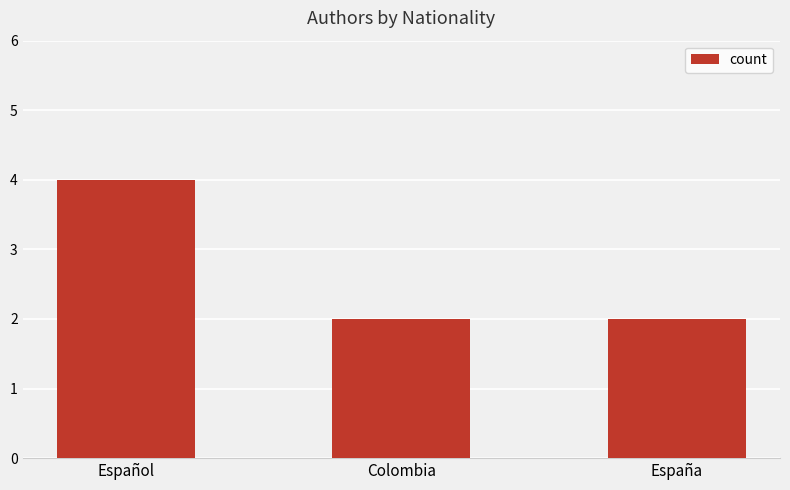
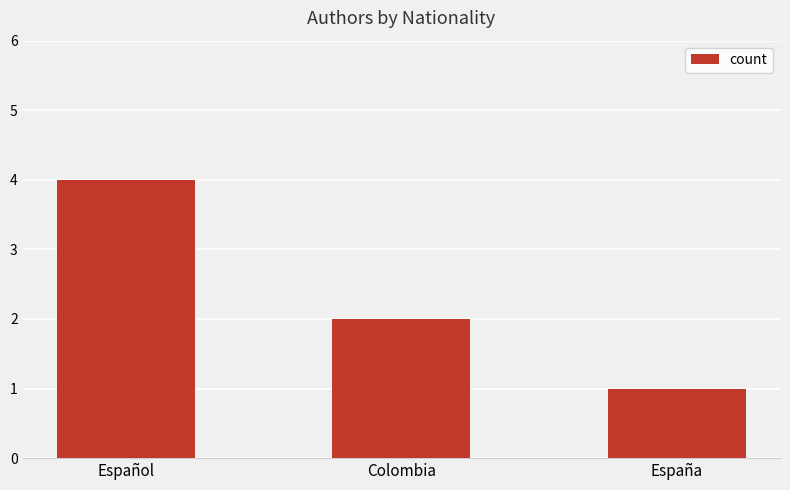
  {
    "Español": 4,
    "Colombia": 2,
-   "España": 2
+   "España": 1
  }
